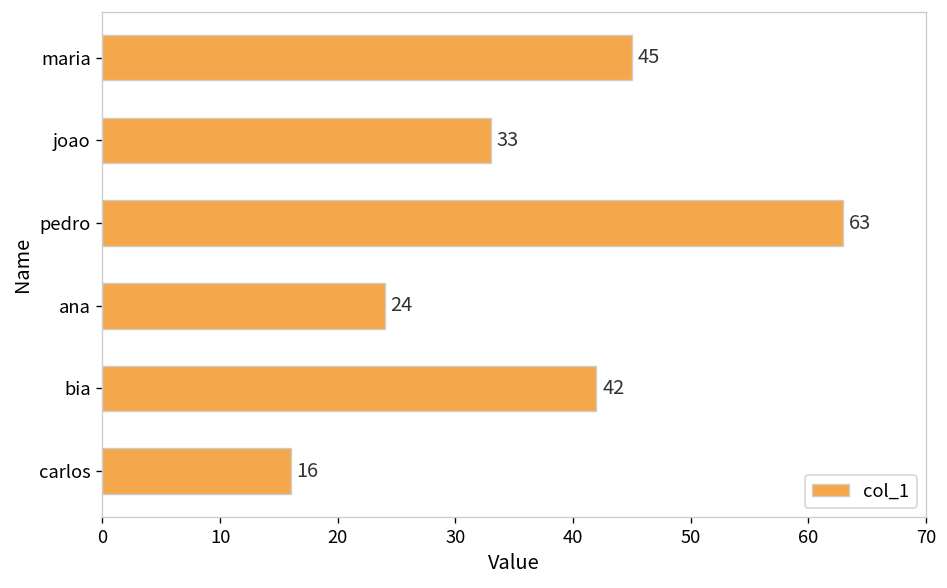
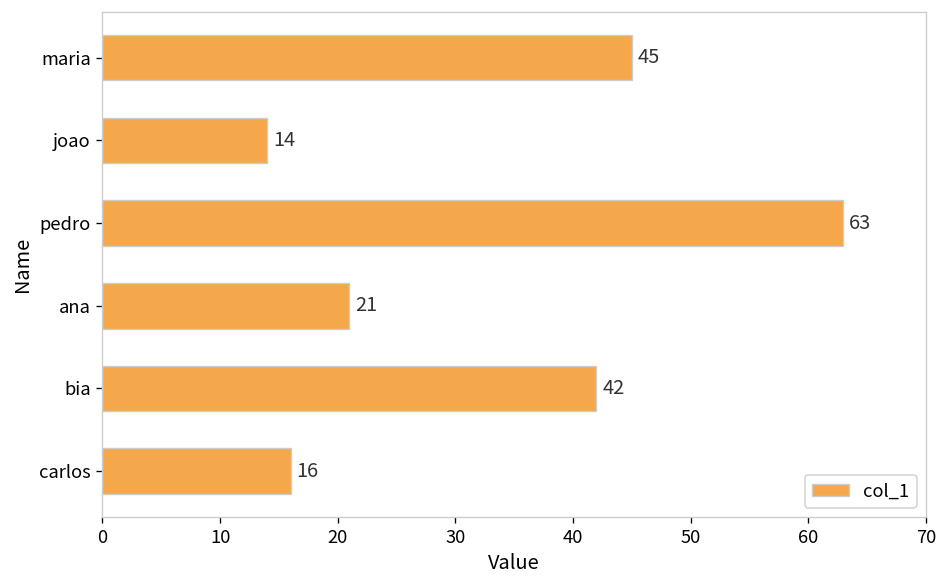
  {
    "maria": 45,
-   "joao": 33,
+   "joao": 14,
    "pedro": 63,
-   "ana": 24,
+   "ana": 21,
    "bia": 42,
    "carlos": 16
  }
